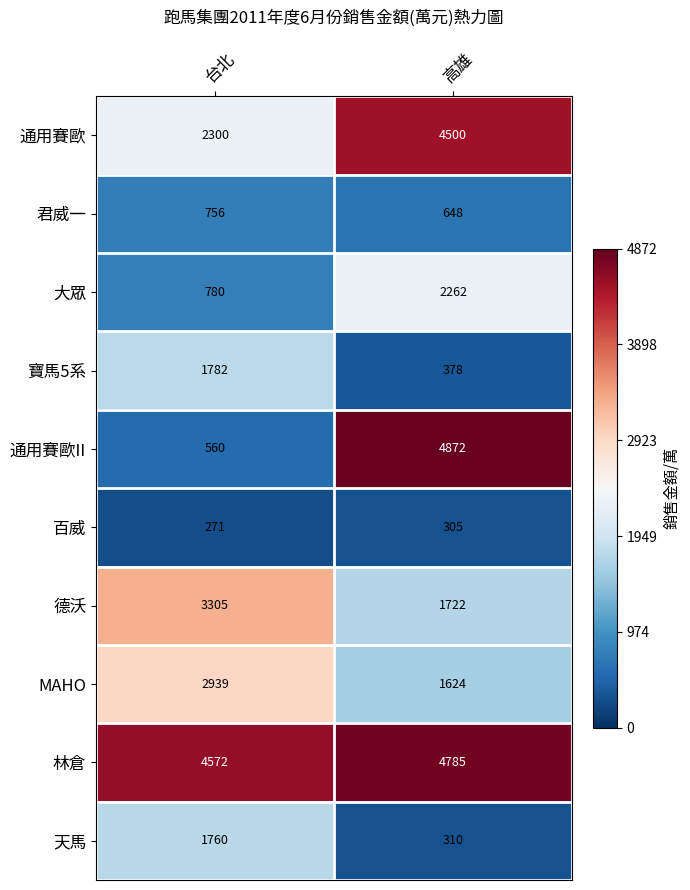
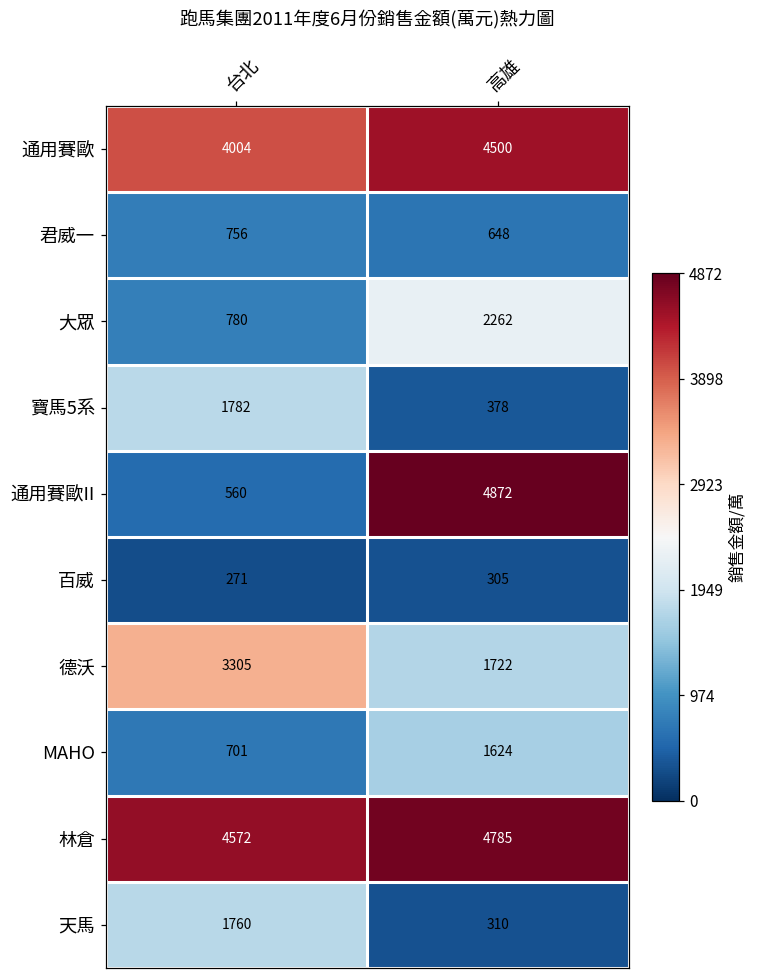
  {
    "通用賽歐": {
-     "台北": 2300,
+     "台北": 4004,
      "高雄": 4500
    },
    "君威一": {
      "台北": 756,
      "高雄": 648
    },
    "大眾": {
      "台北": 780,
      "高雄": 2262
    },
    "寶馬5系": {
      "台北": 1782,
      "高雄": 378
    },
    "通用賽歐II": {
      "台北": 560,
      "高雄": 4872
    },
    "百威": {
      "台北": 271,
      "高雄": 305
    },
    "德沃": {
      "台北": 3305,
      "高雄": 1722
    },
    "MAHO": {
-     "台北": 2939,
+     "台北": 701,
      "高雄": 1624
    },
    "林倉": {
      "台北": 4572,
      "高雄": 4785
    },
    "天馬": {
      "台北": 1760,
      "高雄": 310
    }
  }
